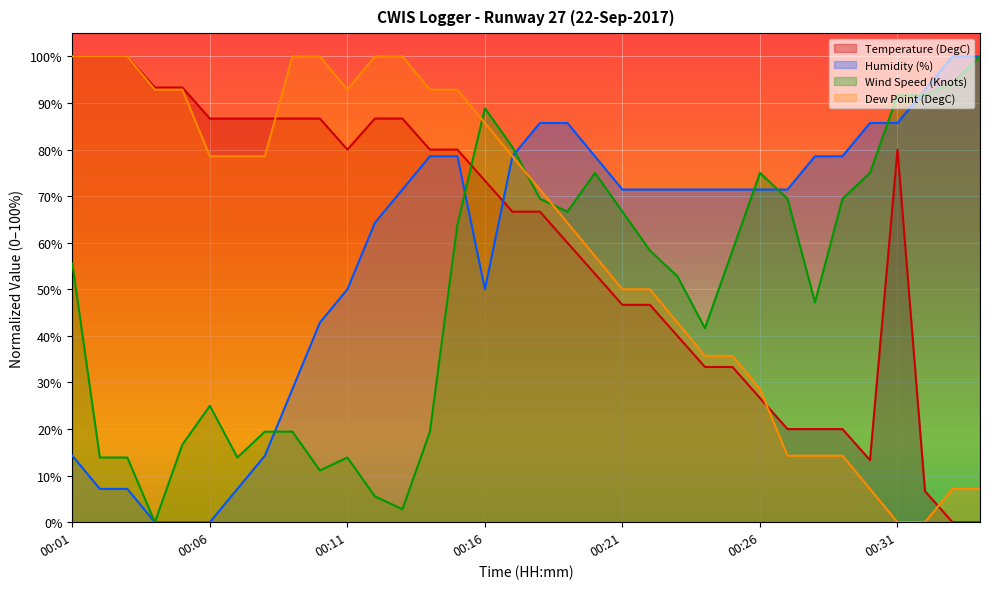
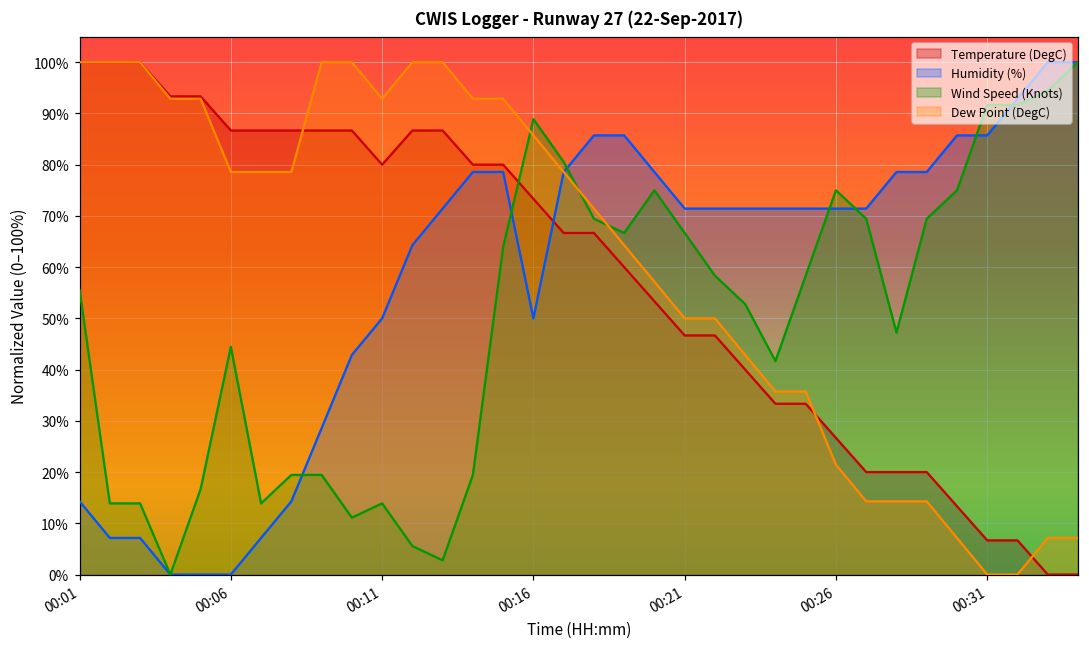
  {
    "Temperature (DegC)": {
      "00:06": "87%",
      "00:11": "80%",
      "00:16": "73%",
      "00:21": "47%",
      "00:26": "27%",
-     "00:31": "80%"
+     "00:31": "7%"
    },
    "Humidity (%)": {
      "00:01": "14%",
      "00:06": "0%",
      "00:11": "50%",
      "00:16": "50%",
      "00:21": "71%",
      "00:26": "71%",
      "00:31": "86%"
    },
    "Wind Speed (Knots)": {
      "00:01": "56%",
-     "00:06": "25%",
+     "00:06": "44%",
      "00:11": "14%",
      "00:16": "89%",
      "00:21": "67%",
      "00:26": "75%"
    },
    "Dew Point (DegC)": {
      "00:06": "79%",
      "00:11": "93%",
      "00:16": "86%",
      "00:21": "50%",
-     "00:26": "29%",
+     "00:26": "21%",
      "00:31": "0%"
    }
  }
